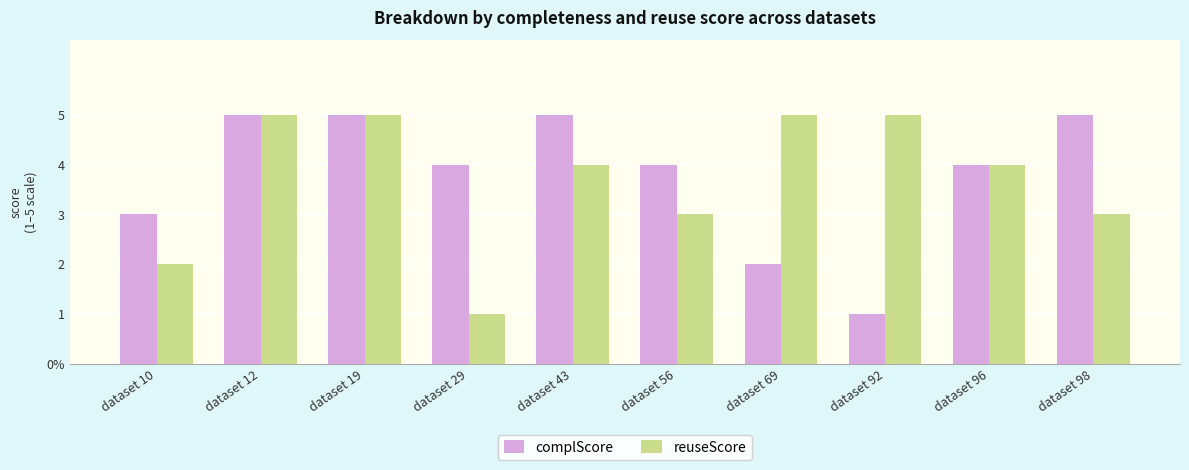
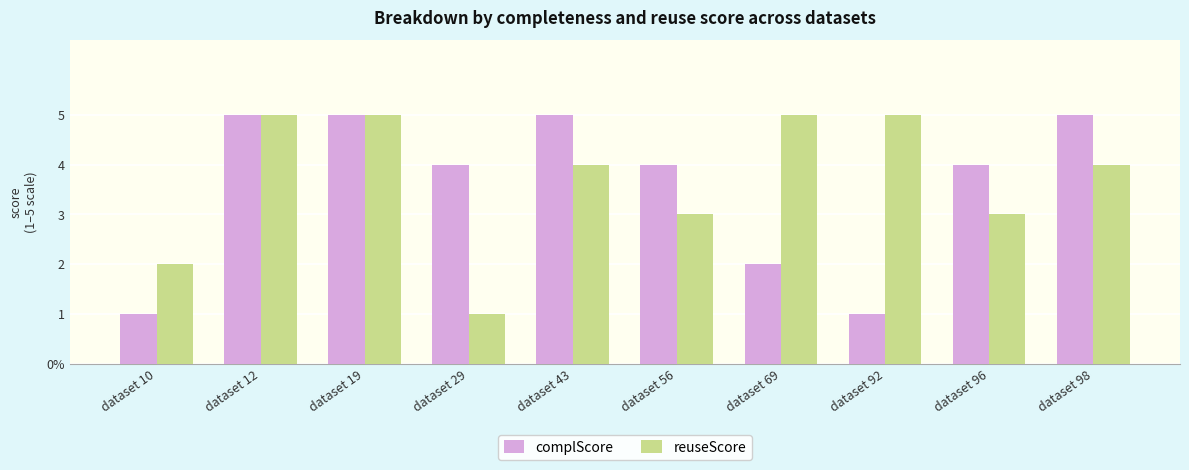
  {
    "complScore": {
-     "dataset 10": 3,
+     "dataset 10": 1,
      "dataset 12": 5,
      "dataset 19": 5,
      "dataset 29": 4,
      "dataset 43": 5,
      "dataset 56": 4,
      "dataset 69": 2,
      "dataset 92": 1,
      "dataset 96": 4,
      "dataset 98": 5
    },
    "reuseScore": {
      "dataset 10": 2,
      "dataset 12": 5,
      "dataset 19": 5,
      "dataset 29": 1,
      "dataset 43": 4,
      "dataset 56": 3,
      "dataset 69": 5,
      "dataset 92": 5,
-     "dataset 96": 4,
-     "dataset 98": 3
+     "dataset 96": 3,
+     "dataset 98": 4
    }
  }
